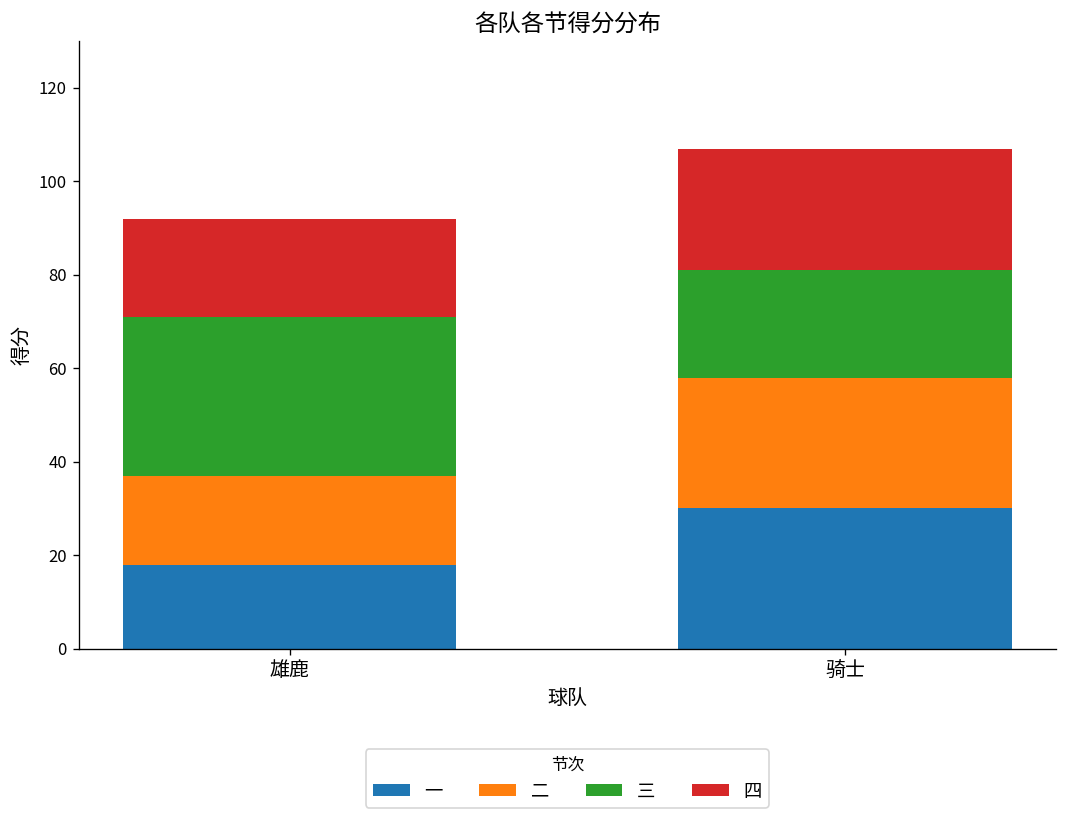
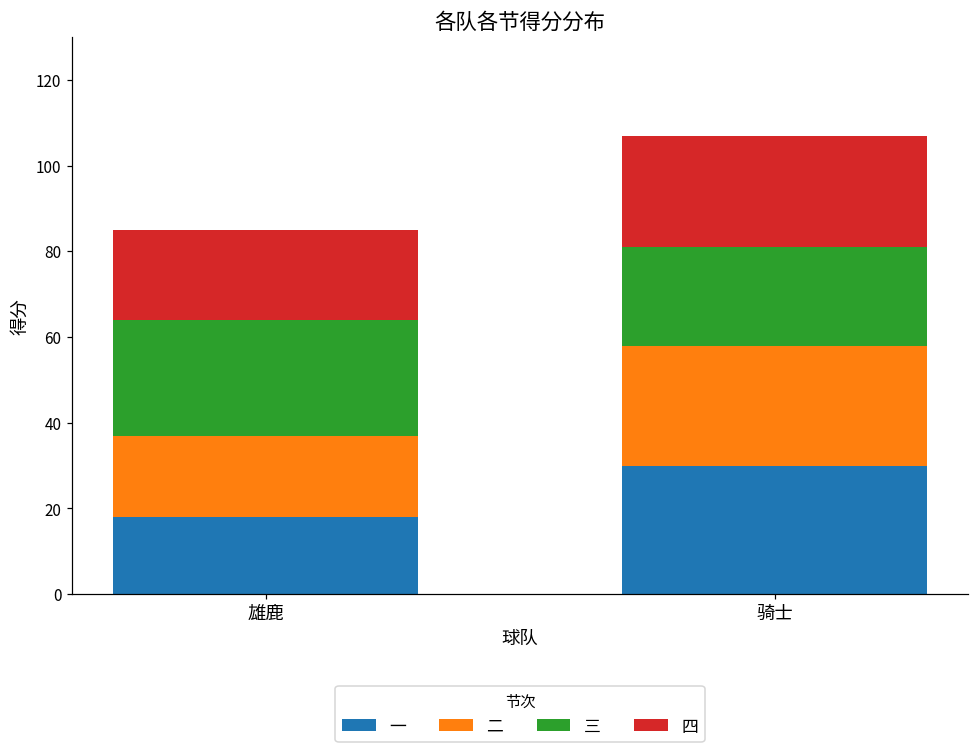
  {
    "一": {
      "雄鹿": 18,
      "骑士": 30
    },
    "二": {
      "雄鹿": 19,
      "骑士": 28
    },
    "三": {
-     "雄鹿": 34,
+     "雄鹿": 27,
      "骑士": 23
    },
    "四": {
      "雄鹿": 21,
      "骑士": 26
    }
  }
